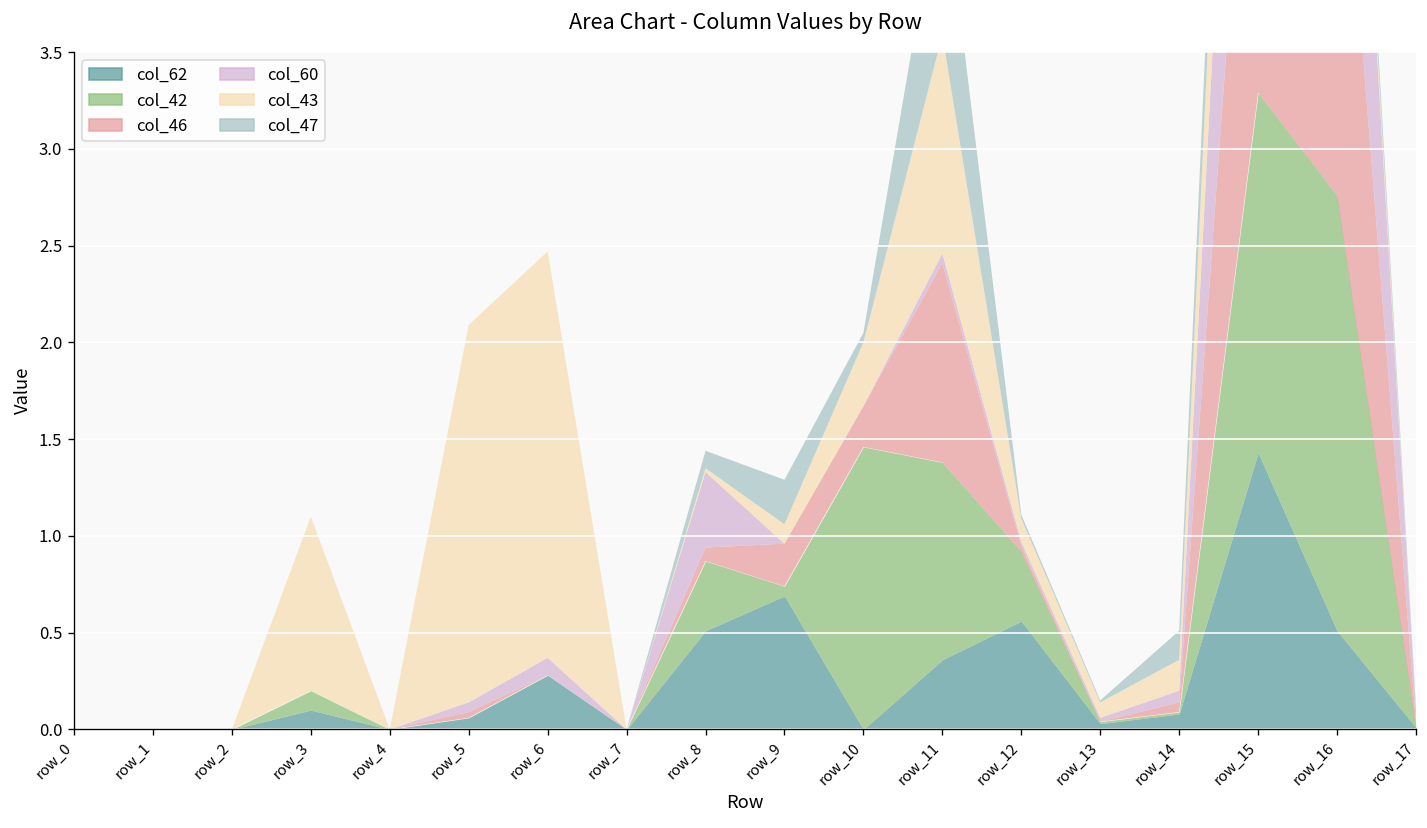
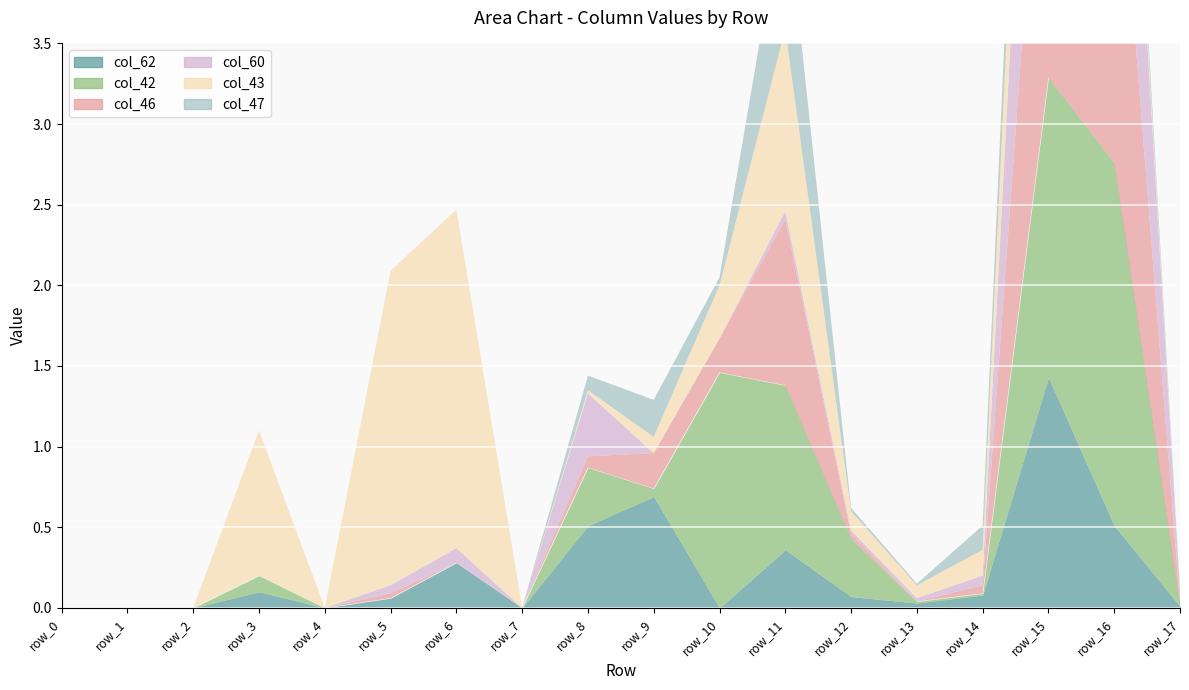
  {
    "col_62": {
      "row_3": 0.10,
      "row_8": 0.51,
      "row_9": 0.69,
      "row_10": 0.00,
      "row_11": 0.36,
-     "row_12": 0.56,
+     "row_12": 0.07,
      "row_15": 1.43,
      "row_16": 0.51
    },
    "col_42": {
      "row_8": 0.36,
      "row_9": 0.05,
      "row_10": 1.46,
      "row_11": 1.02,
      "row_12": 0.36,
      "row_15": 1.86,
      "row_16": 2.25
    },
    "col_43": {
      "row_8": 0.02,
      "row_9": 0.10,
      "row_10": 0.33,
      "row_12": 0.12,
      "row_14": 0.16
    }
  }
